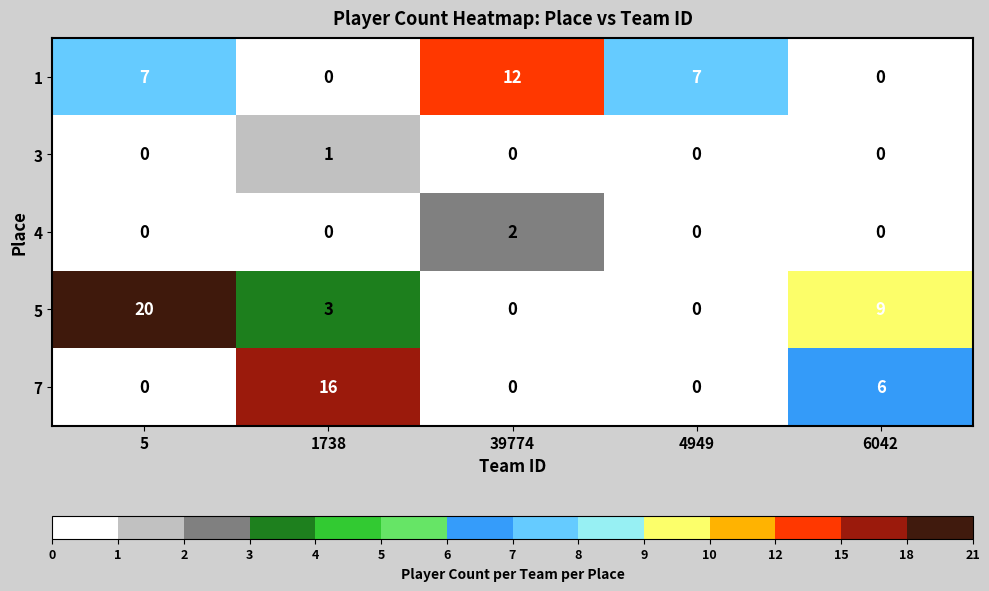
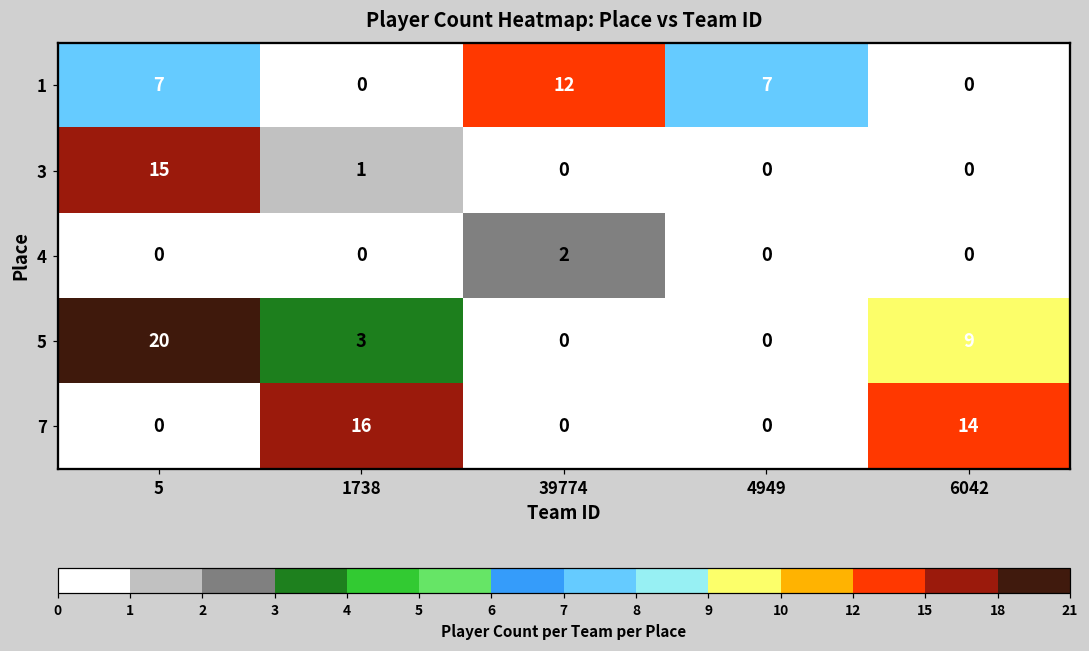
  {
    "1": {
      "5": 7,
      "1738": 0,
      "39774": 12,
      "4949": 7,
      "6042": 0
    },
    "3": {
-     "5": 0,
+     "5": 15,
      "1738": 1,
      "39774": 0,
      "4949": 0,
      "6042": 0
    },
    "4": {
      "5": 0,
      "1738": 0,
      "39774": 2,
      "4949": 0,
      "6042": 0
    },
    "5": {
      "5": 20,
      "1738": 3,
      "39774": 0,
      "4949": 0,
      "6042": 9
    },
    "7": {
      "5": 0,
      "1738": 16,
      "39774": 0,
      "4949": 0,
-     "6042": 6
+     "6042": 14
    }
  }
